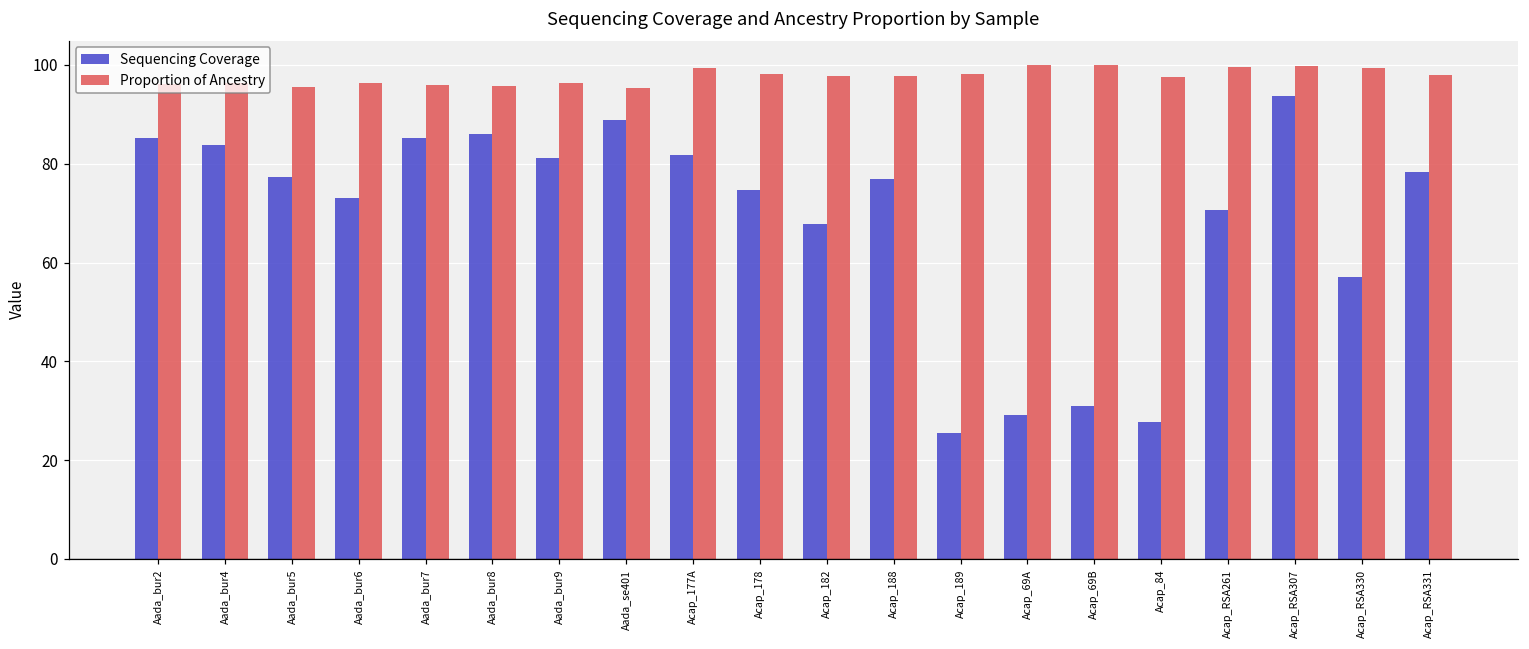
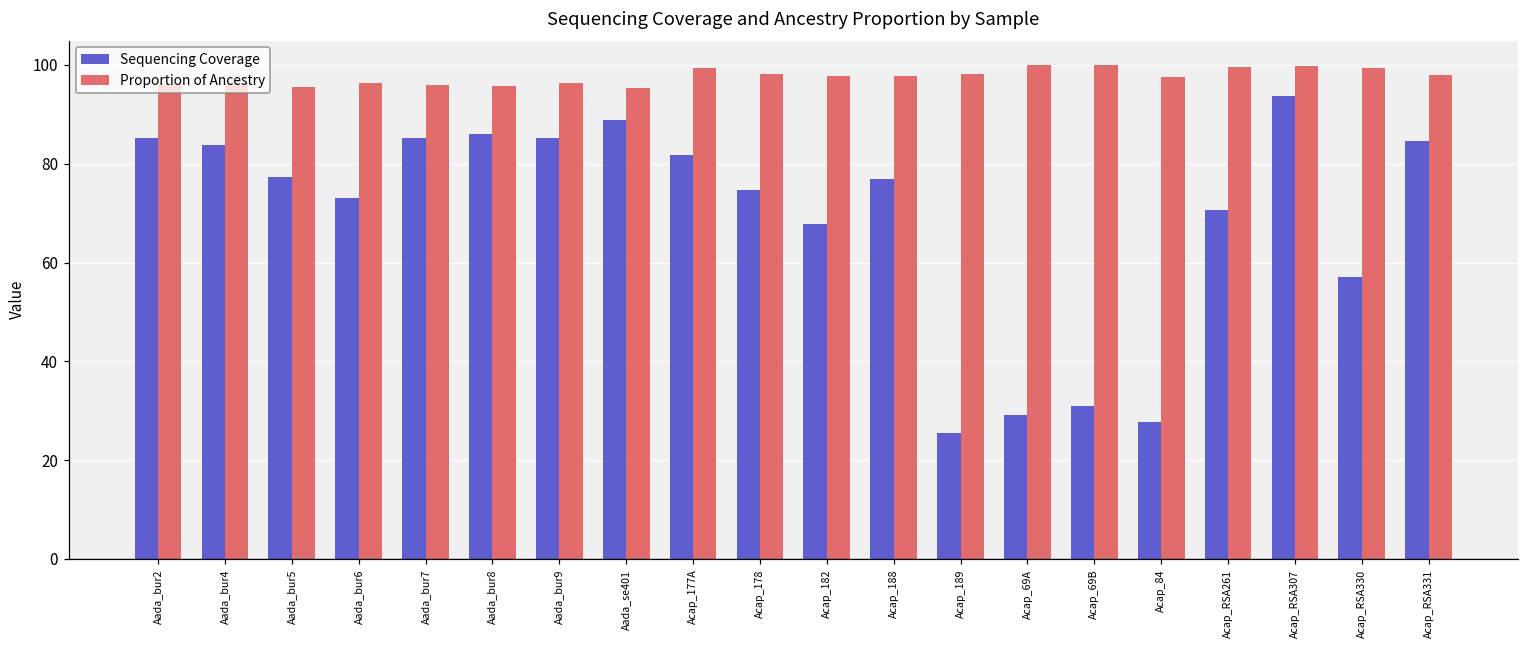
  {
    "Sequencing Coverage": {
      "Aada_bur2": 85,
      "Aada_bur4": 84,
      "Aada_bur5": 77,
      "Aada_bur6": 73,
      "Aada_bur7": 85,
      "Aada_bur8": 86,
-     "Aada_bur9": 81,
+     "Aada_bur9": 85,
      "Aada_se401": 89,
      "Acap_177A": 82,
      "Acap_178": 75,
      "Acap_182": 68,
      "Acap_188": 77,
      "Acap_189": 25,
      "Acap_69A": 29,
      "Acap_69B": 31,
      "Acap_84": 28,
      "Acap_RSA261": 71,
      "Acap_RSA307": 94,
      "Acap_RSA330": 57,
-     "Acap_RSA331": 78
+     "Acap_RSA331": 85
    },
    "Proportion of Ancestry": {
      "Aada_bur5": 96,
      "Aada_bur6": 96,
      "Aada_bur7": 96,
      "Aada_bur8": 96,
      "Aada_bur9": 96,
      "Aada_se401": 95,
      "Acap_177A": 99,
      "Acap_178": 98,
      "Acap_182": 98,
      "Acap_188": 98,
      "Acap_189": 98,
      "Acap_69A": 100,
      "Acap_69B": 100,
      "Acap_84": 97,
      "Acap_RSA261": 100,
      "Acap_RSA307": 100,
      "Acap_RSA330": 99,
      "Acap_RSA331": 98
    }
  }
